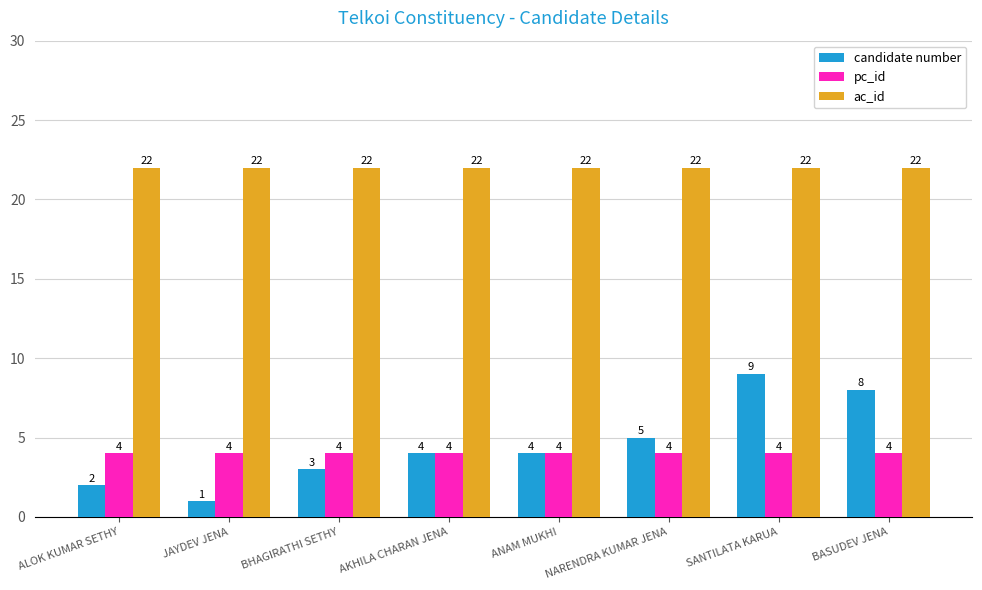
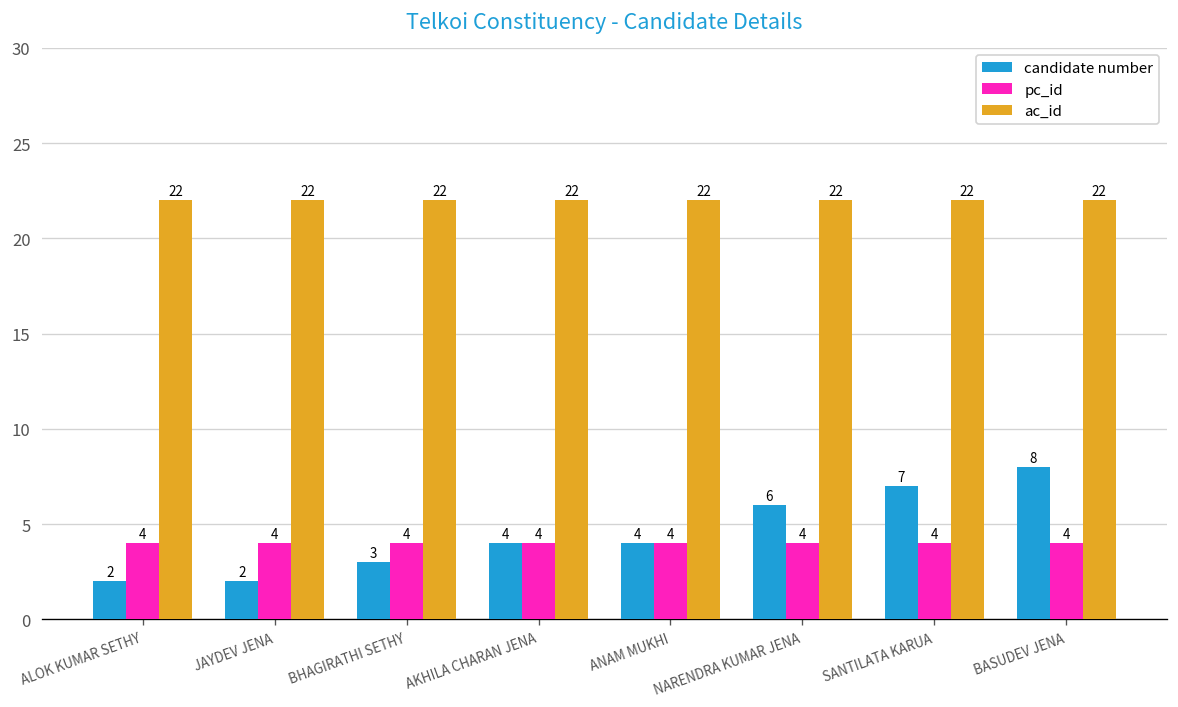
  {
    "candidate number": {
      "ALOK KUMAR SETHY": 2,
-     "JAYDEV JENA": 1,
+     "JAYDEV JENA": 2,
      "BHAGIRATHI SETHY": 3,
      "AKHILA CHARAN JENA": 4,
      "ANAM MUKHI": 4,
-     "NARENDRA KUMAR JENA": 5,
-     "SANTILATA KARUA": 9,
+     "NARENDRA KUMAR JENA": 6,
+     "SANTILATA KARUA": 7,
      "BASUDEV JENA": 8
    },
    "pc_id": {
      "ALOK KUMAR SETHY": 4,
      "JAYDEV JENA": 4,
      "BHAGIRATHI SETHY": 4,
      "AKHILA CHARAN JENA": 4,
      "ANAM MUKHI": 4,
      "NARENDRA KUMAR JENA": 4,
      "SANTILATA KARUA": 4,
      "BASUDEV JENA": 4
    },
    "ac_id": {
      "ALOK KUMAR SETHY": 22,
      "JAYDEV JENA": 22,
      "BHAGIRATHI SETHY": 22,
      "AKHILA CHARAN JENA": 22,
      "ANAM MUKHI": 22,
      "NARENDRA KUMAR JENA": 22,
      "SANTILATA KARUA": 22,
      "BASUDEV JENA": 22
    }
  }
